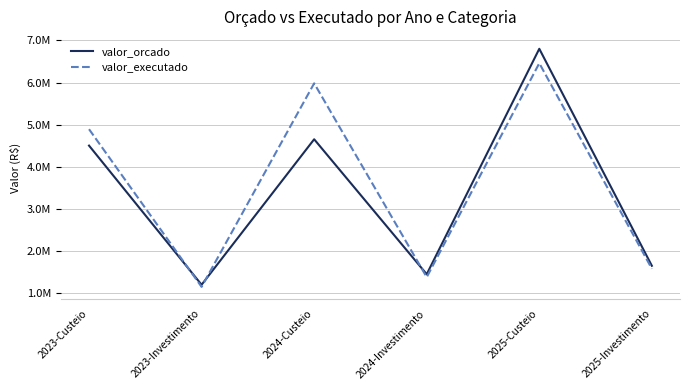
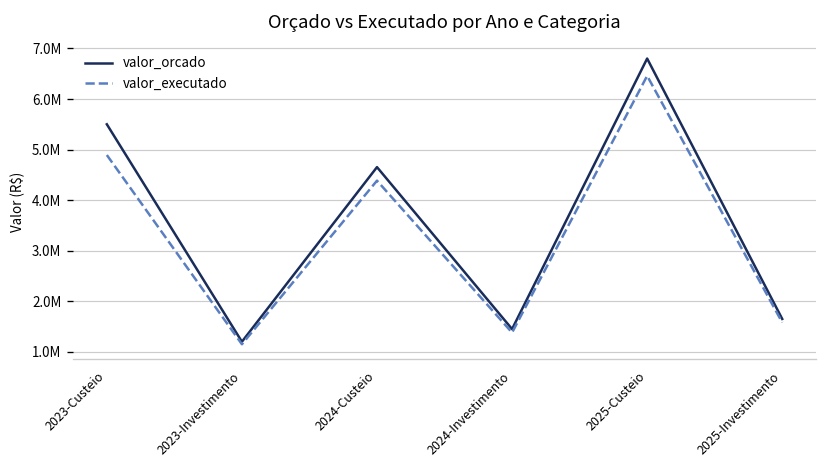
  {
    "valor_orcado": {
-     "2023-Custeio": 4500000,
+     "2023-Custeio": 5500000,
      "2024-Custeio": 4700000,
      "2024-Investimento": 1500000,
      "2025-Custeio": 6800000,
      "2025-Investimento": 1700000
    },
    "valor_executado": {
      "2023-Custeio": 4900000,
-     "2024-Custeio": 6000000,
+     "2024-Custeio": 4400000,
      "2024-Investimento": 1400000,
      "2025-Custeio": 6500000,
      "2025-Investimento": 1600000
    }
  }
